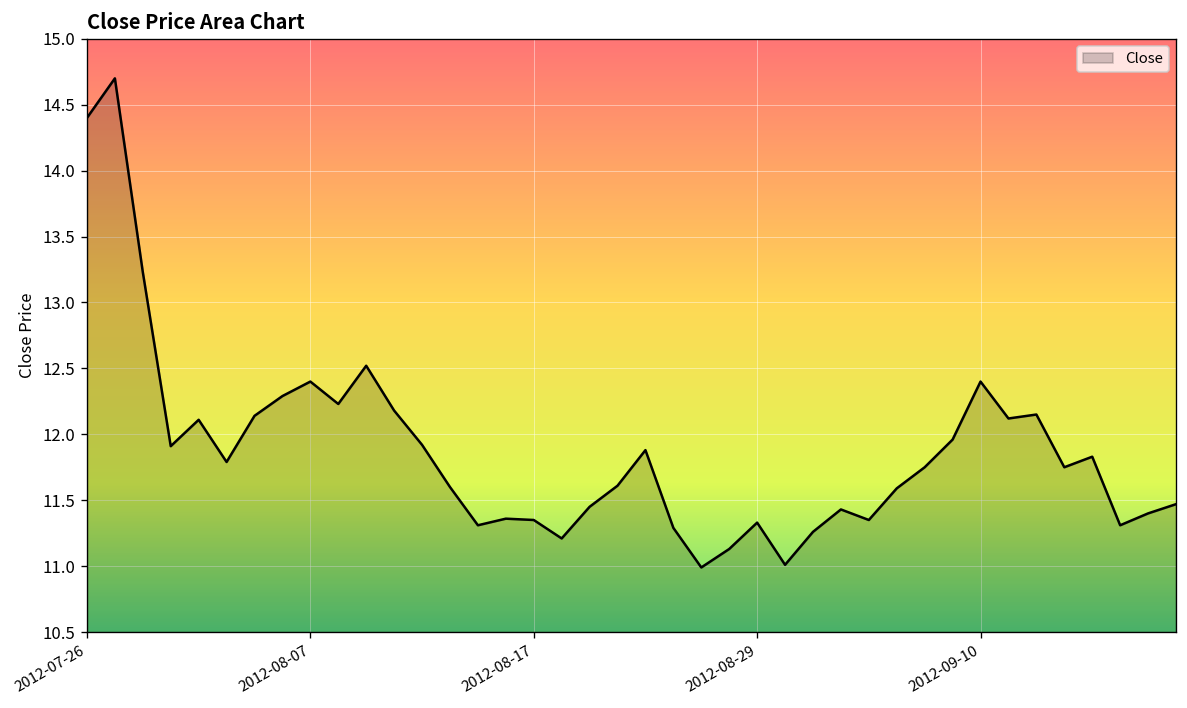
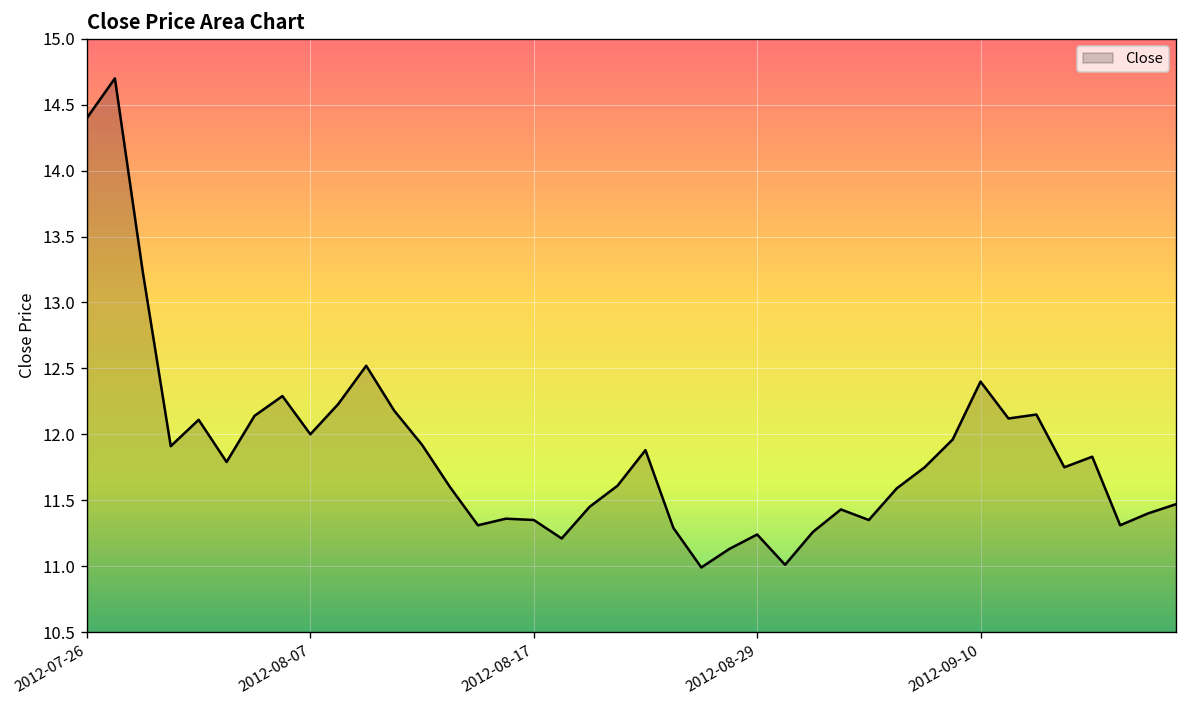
  {
    "2012-07-26": 14.40,
-   "2012-08-07": 12.4,
+   "2012-08-07": 12.0,
    "2012-08-17": 11.35,
-   "2012-08-29": 11.33,
+   "2012-08-29": 11.24,
    "2012-09-10": 12.40
  }
